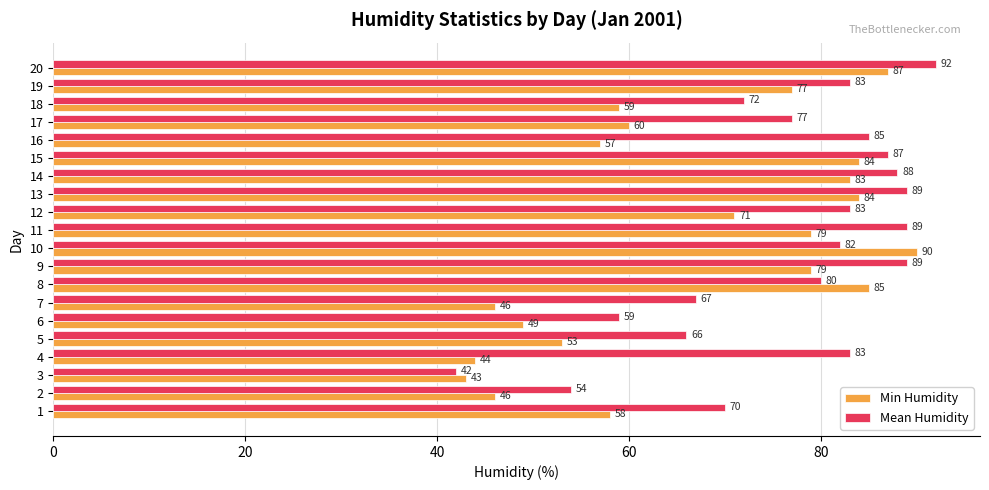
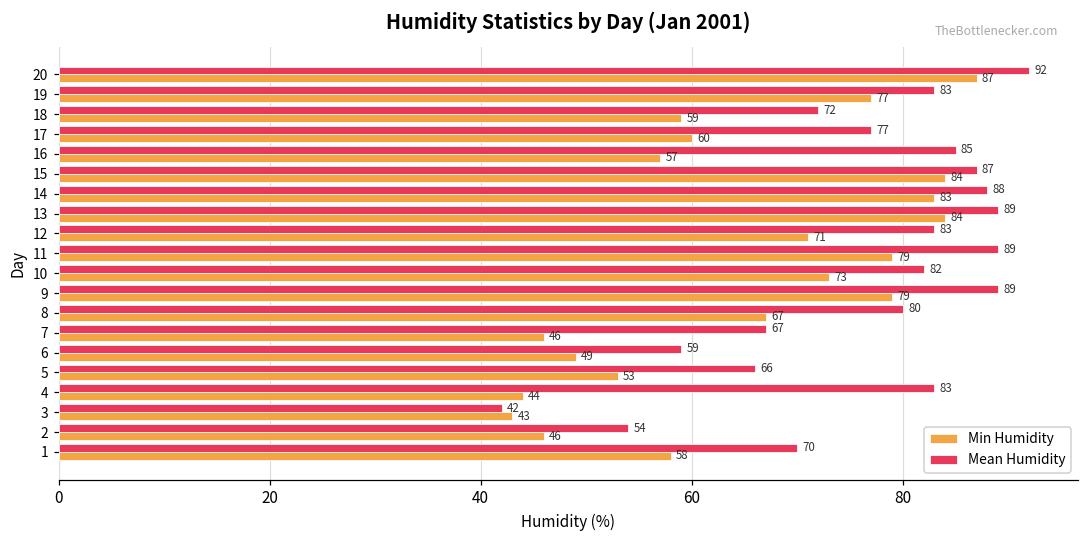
  {
    "Min Humidity": {
      "20": 87,
      "19": 77,
      "18": 59,
      "17": 60,
      "16": 57,
      "15": 84,
      "14": 83,
      "13": 84,
      "12": 71,
      "11": 79,
-     "10": 90,
+     "10": 73,
      "9": 79,
-     "8": 85,
+     "8": 67,
      "7": 46,
      "6": 49,
      "5": 53,
      "4": 44,
      "3": 43,
      "2": 46,
      "1": 58
    },
    "Mean Humidity": {
      "20": 92,
      "19": 83,
      "18": 72,
      "17": 77,
      "16": 85,
      "15": 87,
      "14": 88,
      "13": 89,
      "12": 83,
      "11": 89,
      "10": 82,
      "9": 89,
      "8": 80,
      "7": 67,
      "6": 59,
      "5": 66,
      "4": 83,
      "3": 42,
      "2": 54,
      "1": 70
    }
  }
